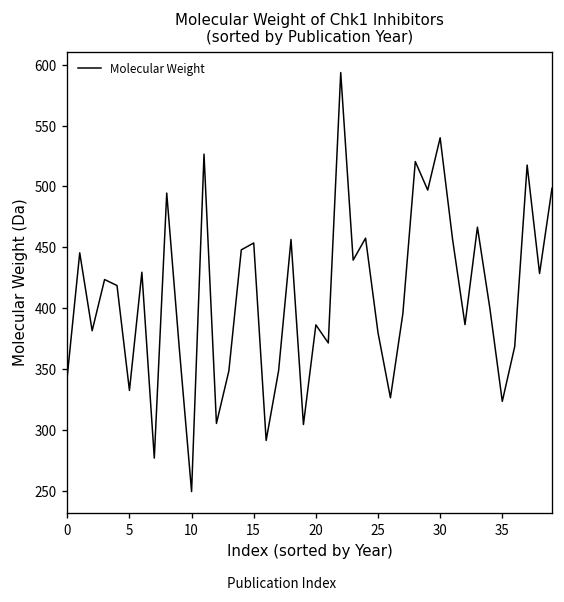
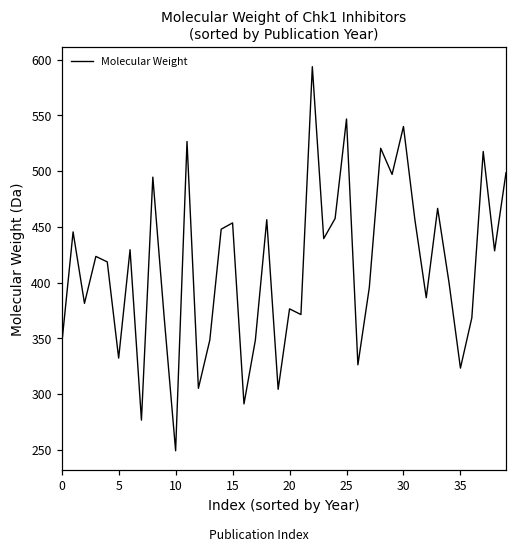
  {
    "0": 344,
    "5": 332,
    "10": 249,
    "15": 454,
-   "20": 386,
-   "25": 380,
+   "20": 376,
+   "25": 547,
    "30": 540,
    "35": 323
  }
